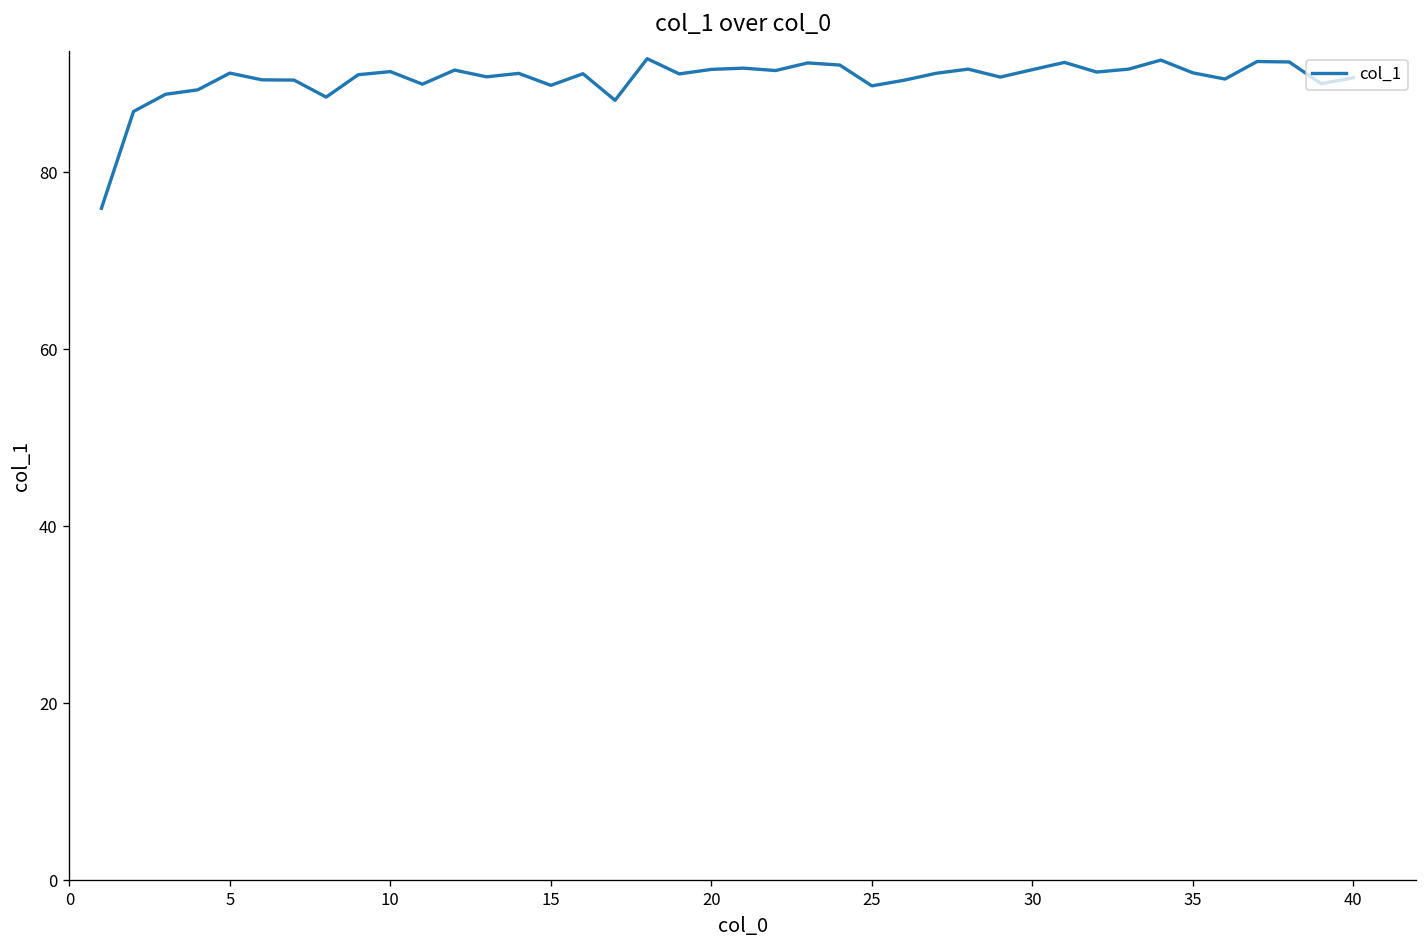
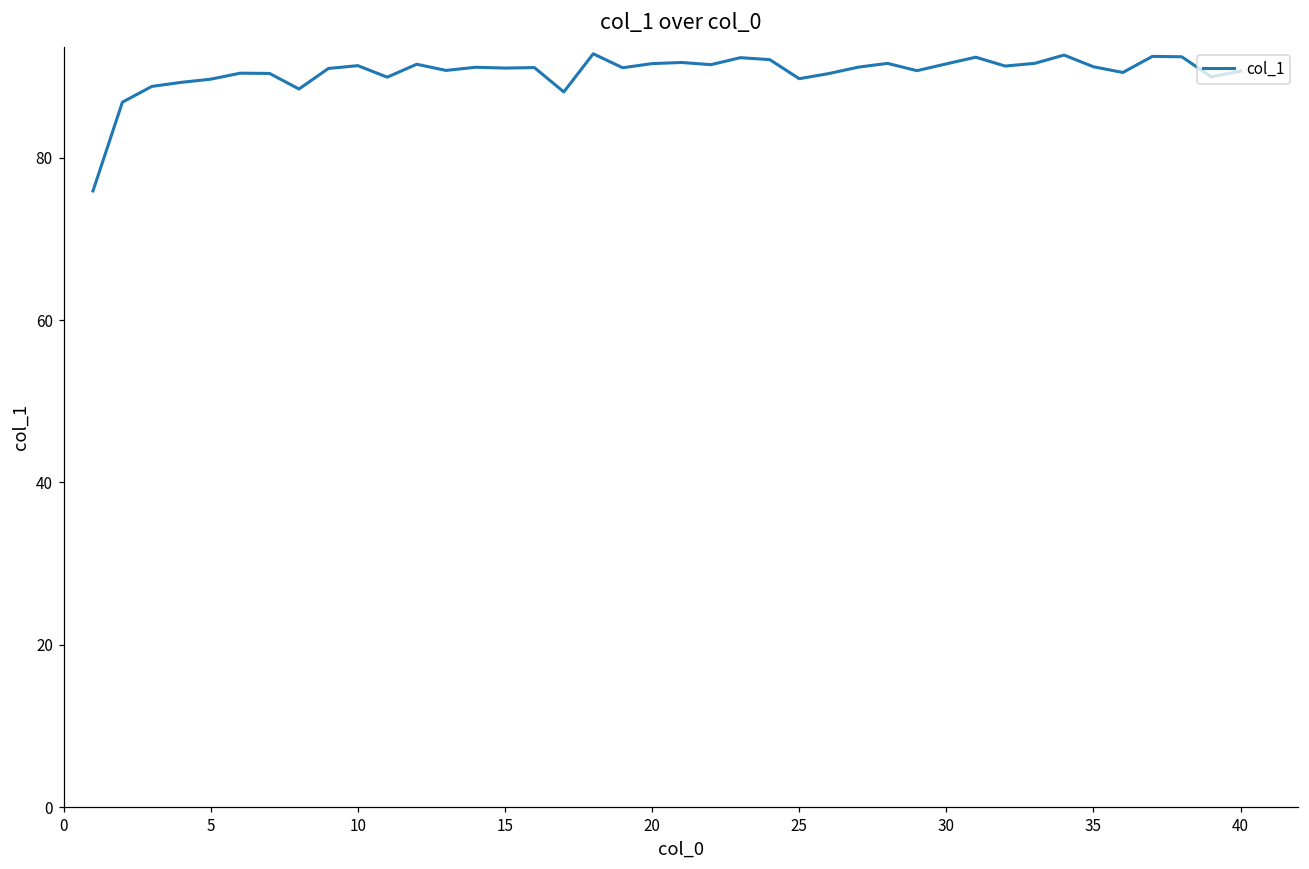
  {
-   "5": 91,
+   "5": 90,
    "10": 91,
-   "15": 90,
+   "15": 91,
    "20": 92,
    "25": 90,
    "30": 92,
    "35": 91
  }
